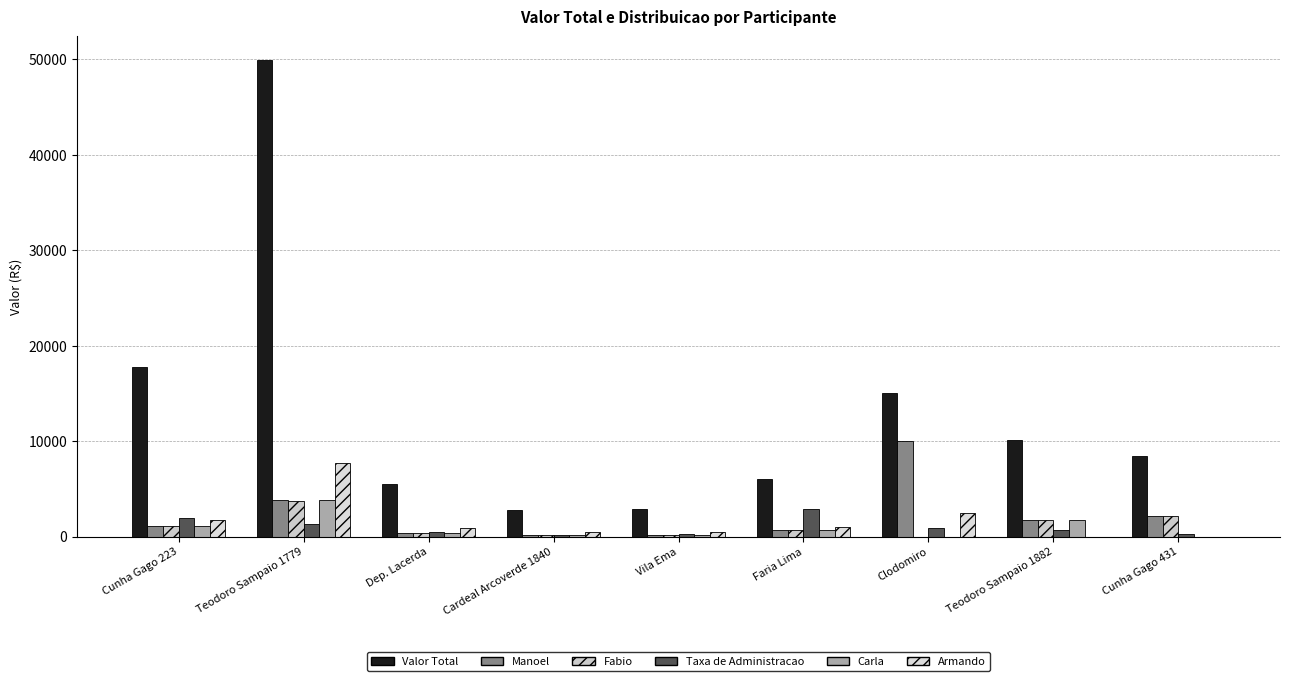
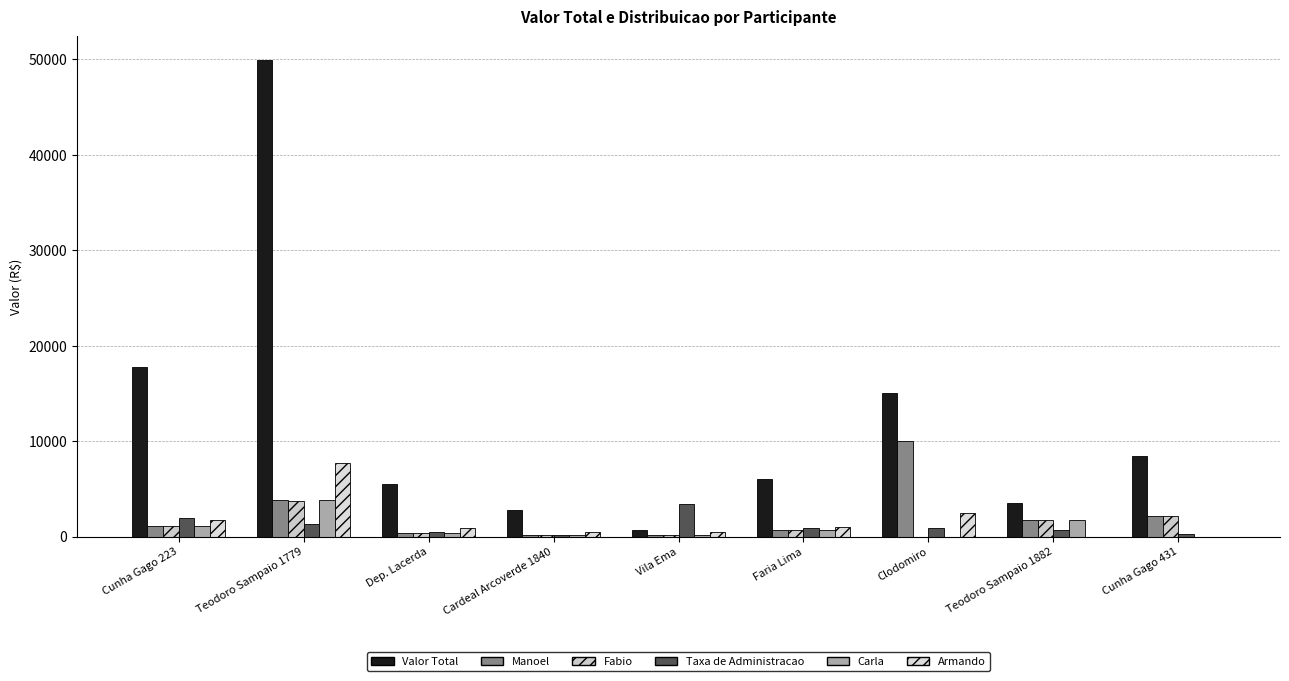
  {
    "Valor Total": {
      "Cunha Gago 223": 18000,
      "Teodoro Sampaio 1779": 50000,
      "Dep. Lacerda": 6000,
      "Cardeal Arcoverde 1840": 3000,
-     "Vila Ema": 3000,
+     "Vila Ema": 1000,
      "Faria Lima": 6000,
      "Clodomiro": 15000,
-     "Teodoro Sampaio 1882": 10000,
+     "Teodoro Sampaio 1882": 3000,
      "Cunha Gago 431": 8000
    },
    "Taxa de Administracao": {
      "Cunha Gago 223": 2000,
      "Teodoro Sampaio 1779": 1000,
      "Dep. Lacerda": 0,
-     "Vila Ema": 0,
-     "Faria Lima": 3000,
+     "Vila Ema": 3000,
+     "Faria Lima": 1000,
      "Clodomiro": 1000,
      "Teodoro Sampaio 1882": 1000,
      "Cunha Gago 431": 0
    }
  }
